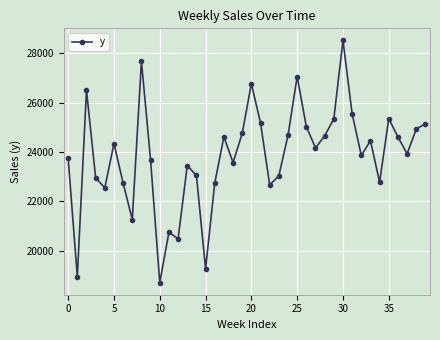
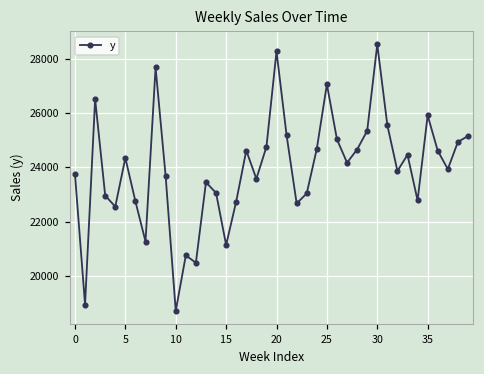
  {
    "0": 23700,
    "5": 24300,
    "10": 18700,
-   "15": 19300,
-   "20": 26800,
+   "15": 21100,
+   "20": 28300,
    "25": 27100,
    "30": 28500,
-   "35": 25400
+   "35": 25900
  }
